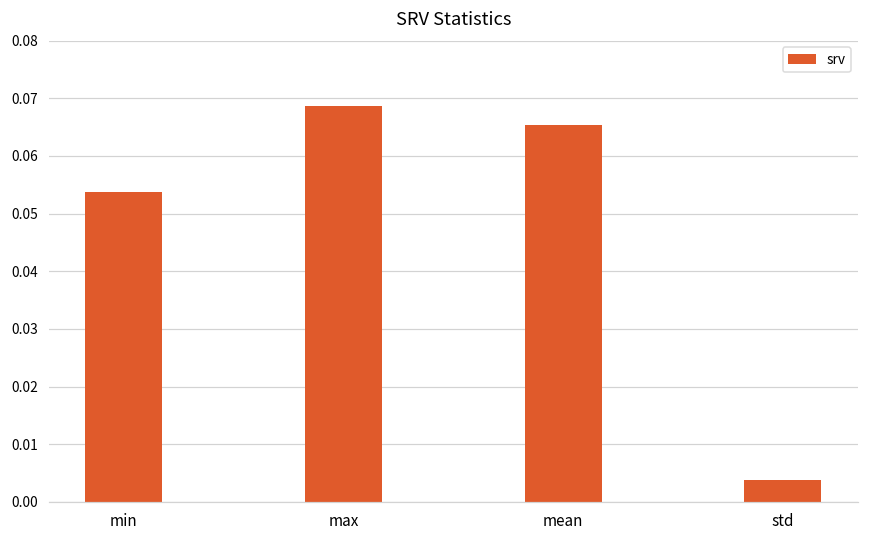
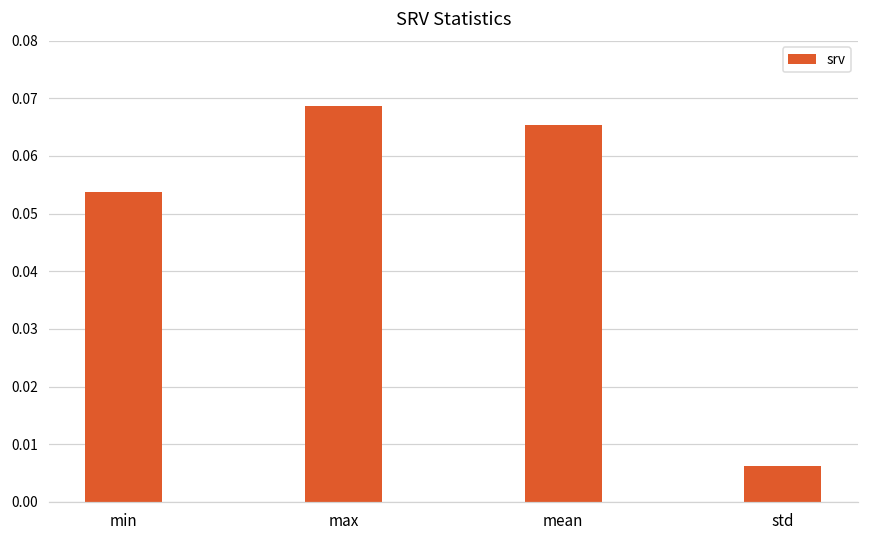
  {
    "min": 0.054,
    "max": 0.069,
    "mean": 0.065,
-   "std": 0.004
+   "std": 0.006
  }
